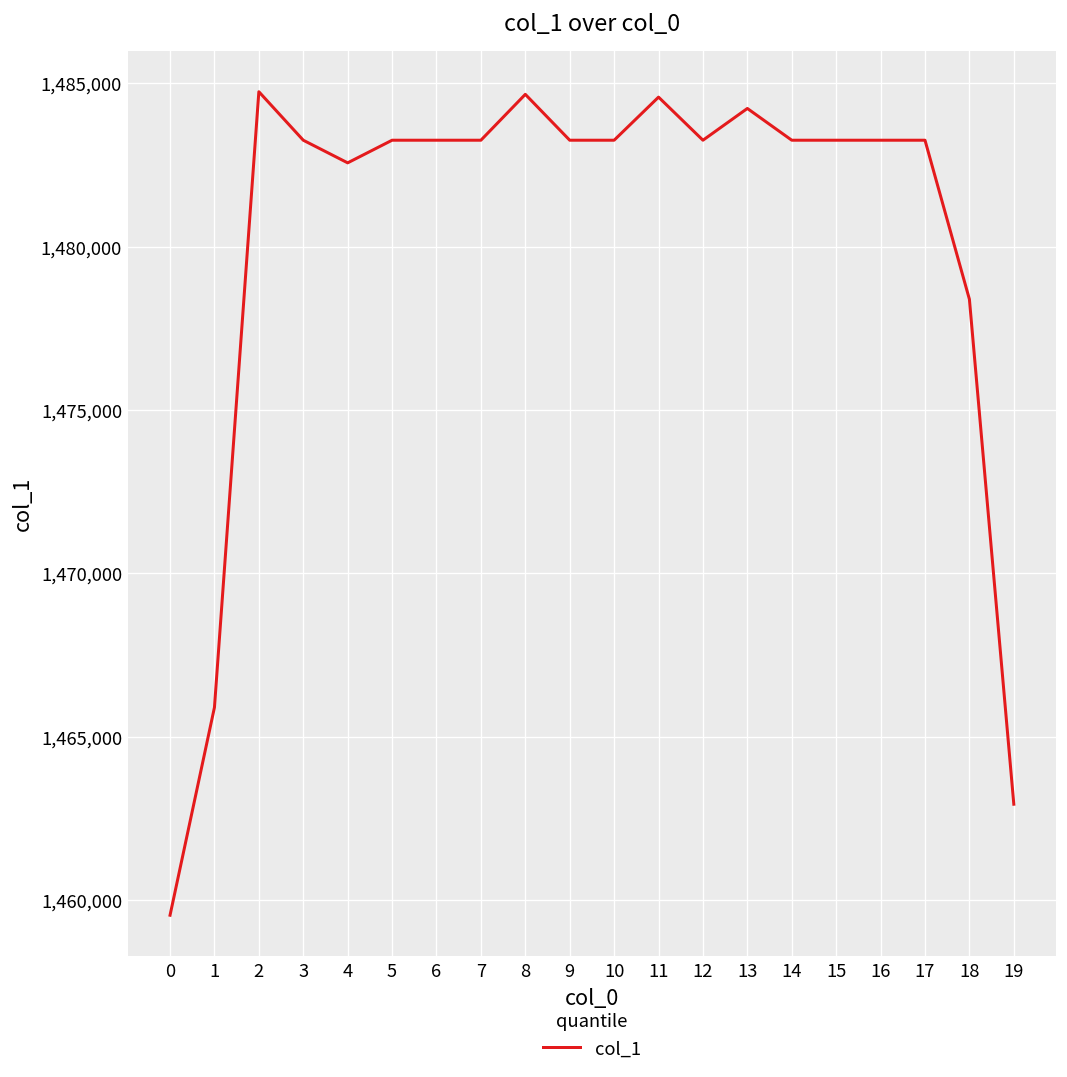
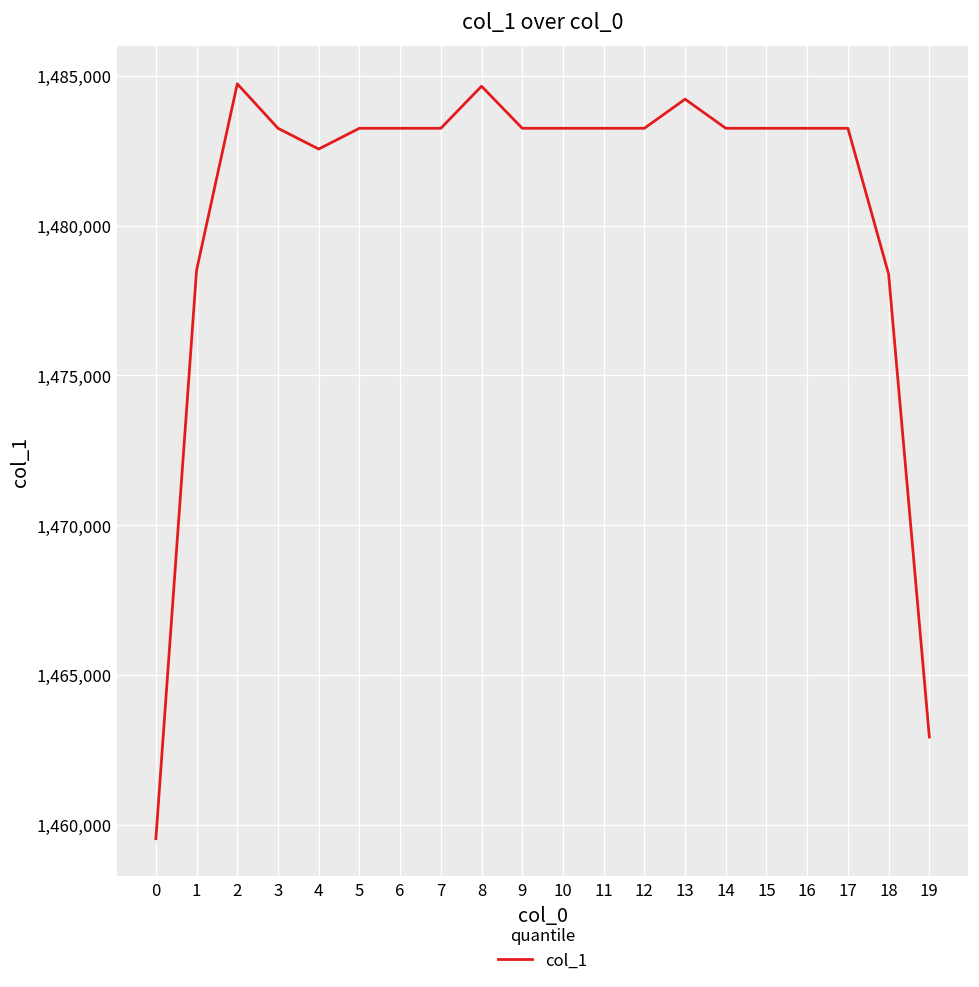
  {
    "0": "1,459,500",
-   "1": "1,465,900",
+   "1": "1,478,500",
    "2": "1,484,700",
    "3": "1,483,300",
    "4": "1,482,600",
    "5": "1,483,300",
    "6": "1,483,300",
    "7": "1,483,300",
    "8": "1,484,700",
    "9": "1,483,300",
    "10": "1,483,300",
-   "11": "1,484,600",
+   "11": "1,483,300",
    "12": "1,483,300",
    "13": "1,484,200",
    "14": "1,483,300",
    "15": "1,483,300",
    "16": "1,483,300",
    "17": "1,483,300",
    "18": "1,478,400",
    "19": "1,462,900"
  }
